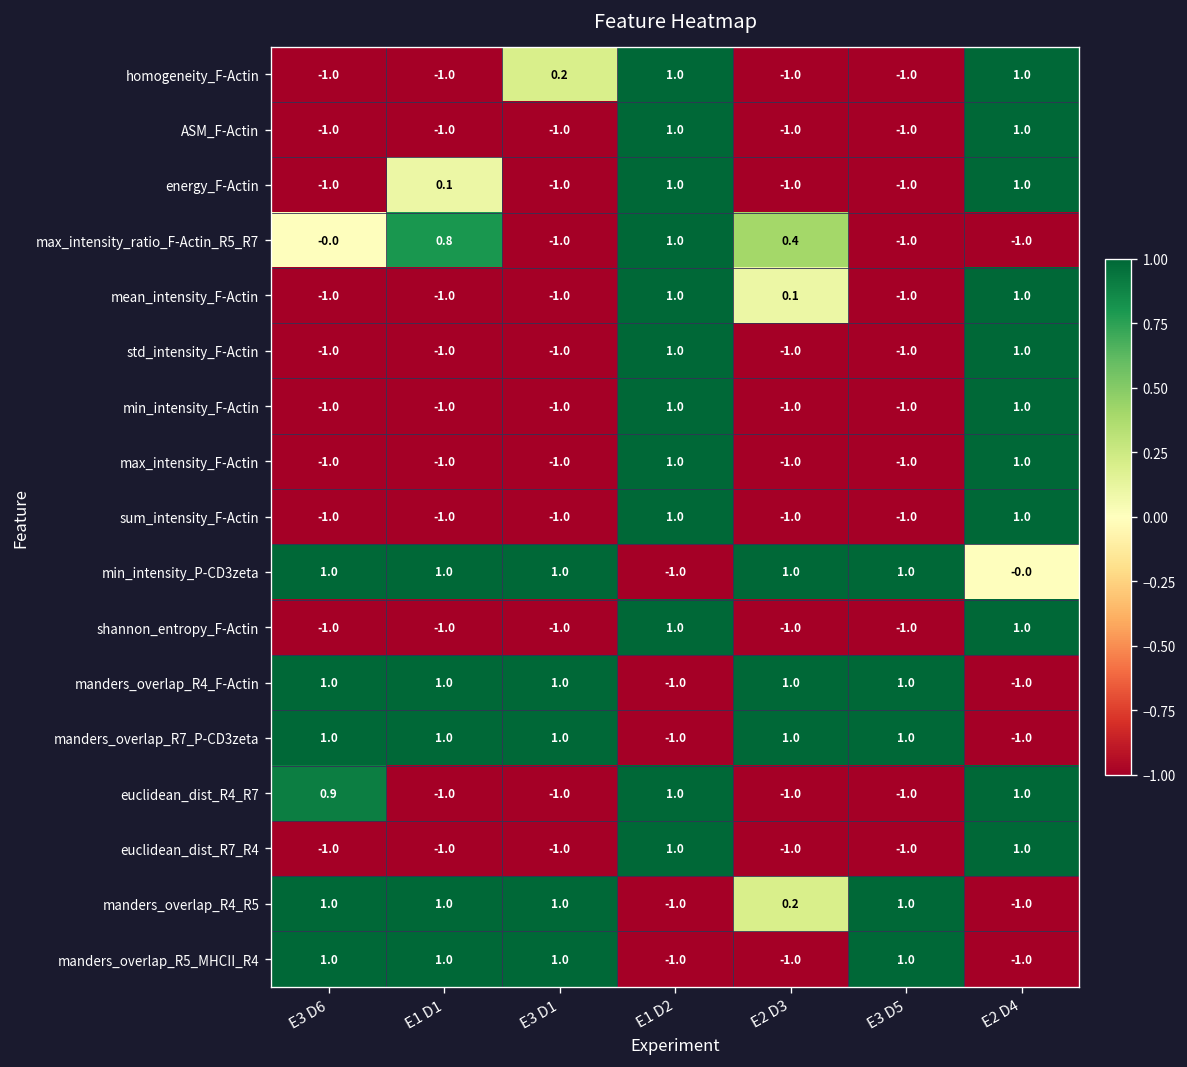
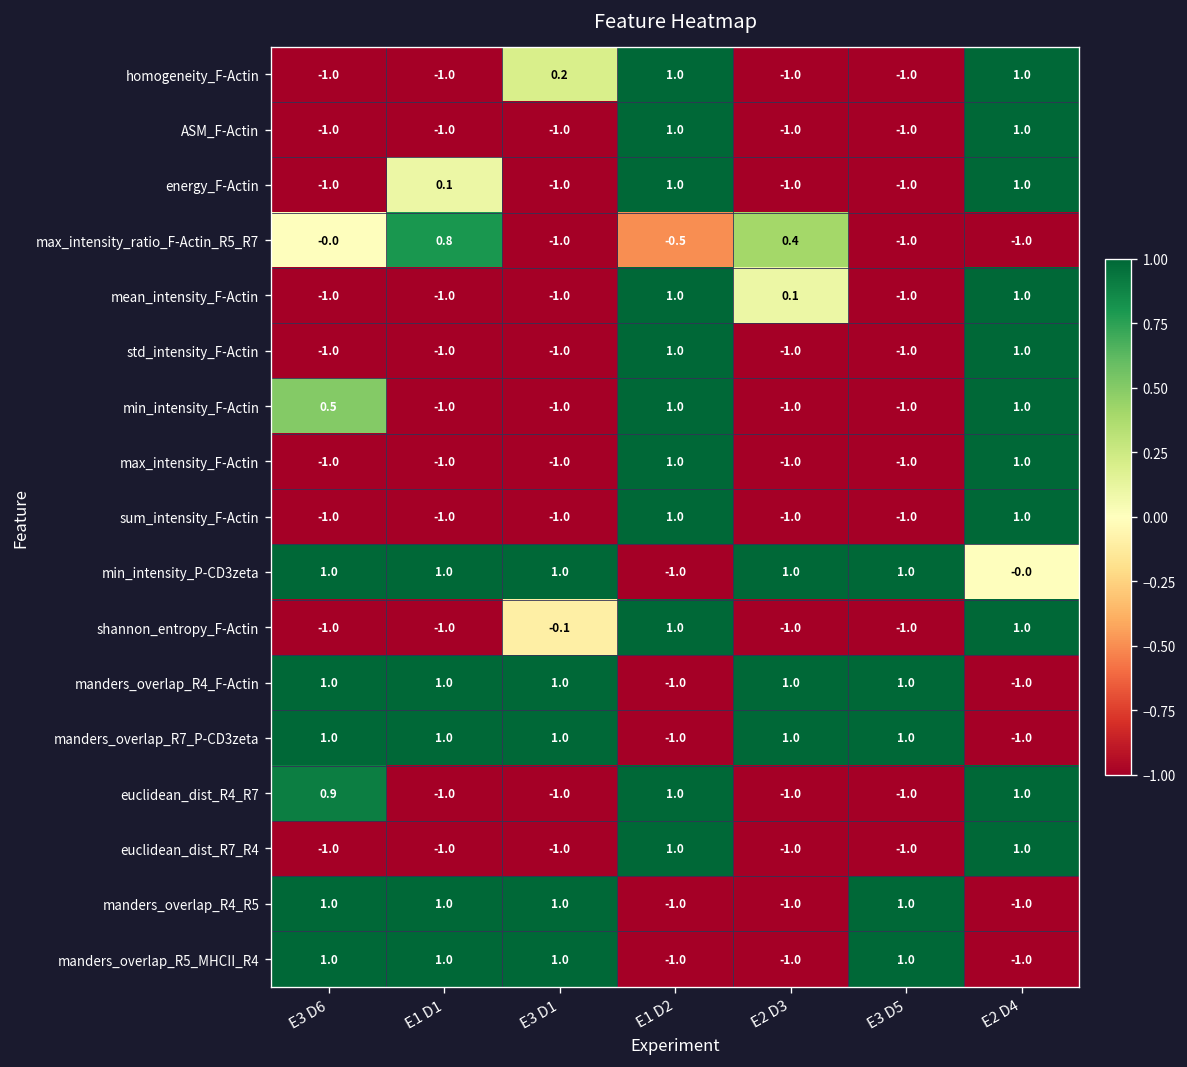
  {
    "homogeneity_F-Actin": {
      "E3 D6": -1.0,
      "E1 D1": -1.0,
      "E3 D1": 0.2,
      "E1 D2": 1.0,
      "E2 D3": -1.0,
      "E3 D5": -1.0,
      "E2 D4": 1.0
    },
    "ASM_F-Actin": {
      "E3 D6": -1.0,
      "E1 D1": -1.0,
      "E3 D1": -1.0,
      "E1 D2": 1.0,
      "E2 D3": -1.0,
      "E3 D5": -1.0,
      "E2 D4": 1.0
    },
    "energy_F-Actin": {
      "E3 D6": -1.0,
      "E1 D1": 0.1,
      "E3 D1": -1.0,
      "E1 D2": 1.0,
      "E2 D3": -1.0,
      "E3 D5": -1.0,
      "E2 D4": 1.0
    },
    "max_intensity_ratio_F-Actin_R5_R7": {
      "E3 D6": -0.0,
      "E1 D1": 0.8,
      "E3 D1": -1.0,
-     "E1 D2": 1.0,
+     "E1 D2": -0.5,
      "E2 D3": 0.4,
      "E3 D5": -1.0,
      "E2 D4": -1.0
    },
    "mean_intensity_F-Actin": {
      "E3 D6": -1.0,
      "E1 D1": -1.0,
      "E3 D1": -1.0,
      "E1 D2": 1.0,
      "E2 D3": 0.1,
      "E3 D5": -1.0,
      "E2 D4": 1.0
    },
    "std_intensity_F-Actin": {
      "E3 D6": -1.0,
      "E1 D1": -1.0,
      "E3 D1": -1.0,
      "E1 D2": 1.0,
      "E2 D3": -1.0,
      "E3 D5": -1.0,
      "E2 D4": 1.0
    },
    "min_intensity_F-Actin": {
-     "E3 D6": -1.0,
+     "E3 D6": 0.5,
      "E1 D1": -1.0,
      "E3 D1": -1.0,
      "E1 D2": 1.0,
      "E2 D3": -1.0,
      "E3 D5": -1.0,
      "E2 D4": 1.0
    },
    "max_intensity_F-Actin": {
      "E3 D6": -1.0,
      "E1 D1": -1.0,
      "E3 D1": -1.0,
      "E1 D2": 1.0,
      "E2 D3": -1.0,
      "E3 D5": -1.0,
      "E2 D4": 1.0
    },
    "sum_intensity_F-Actin": {
      "E3 D6": -1.0,
      "E1 D1": -1.0,
      "E3 D1": -1.0,
      "E1 D2": 1.0,
      "E2 D3": -1.0,
      "E3 D5": -1.0,
      "E2 D4": 1.0
    },
    "min_intensity_P-CD3zeta": {
      "E3 D6": 1.0,
      "E1 D1": 1.0,
      "E3 D1": 1.0,
      "E1 D2": -1.0,
      "E2 D3": 1.0,
      "E3 D5": 1.0,
      "E2 D4": -0.0
    },
    "shannon_entropy_F-Actin": {
      "E3 D6": -1.0,
      "E1 D1": -1.0,
-     "E3 D1": -1.0,
+     "E3 D1": -0.1,
      "E1 D2": 1.0,
      "E2 D3": -1.0,
      "E3 D5": -1.0,
      "E2 D4": 1.0
    },
    "manders_overlap_R4_F-Actin": {
      "E3 D6": 1.0,
      "E1 D1": 1.0,
      "E3 D1": 1.0,
      "E1 D2": -1.0,
      "E2 D3": 1.0,
      "E3 D5": 1.0,
      "E2 D4": -1.0
    },
    "manders_overlap_R7_P-CD3zeta": {
      "E3 D6": 1.0,
      "E1 D1": 1.0,
      "E3 D1": 1.0,
      "E1 D2": -1.0,
      "E2 D3": 1.0,
      "E3 D5": 1.0,
      "E2 D4": -1.0
    },
    "euclidean_dist_R4_R7": {
      "E3 D6": 0.9,
      "E1 D1": -1.0,
      "E3 D1": -1.0,
      "E1 D2": 1.0,
      "E2 D3": -1.0,
      "E3 D5": -1.0,
      "E2 D4": 1.0
    },
    "euclidean_dist_R7_R4": {
      "E3 D6": -1.0,
      "E1 D1": -1.0,
      "E3 D1": -1.0,
      "E1 D2": 1.0,
      "E2 D3": -1.0,
      "E3 D5": -1.0,
      "E2 D4": 1.0
    },
    "manders_overlap_R4_R5": {
      "E3 D6": 1.0,
      "E1 D1": 1.0,
      "E3 D1": 1.0,
      "E1 D2": -1.0,
-     "E2 D3": 0.2,
+     "E2 D3": -1.0,
      "E3 D5": 1.0,
      "E2 D4": -1.0
    },
    "manders_overlap_R5_MHCII_R4": {
      "E3 D6": 1.0,
      "E1 D1": 1.0,
      "E3 D1": 1.0,
      "E1 D2": -1.0,
      "E2 D3": -1.0,
      "E3 D5": 1.0,
      "E2 D4": -1.0
    }
  }
